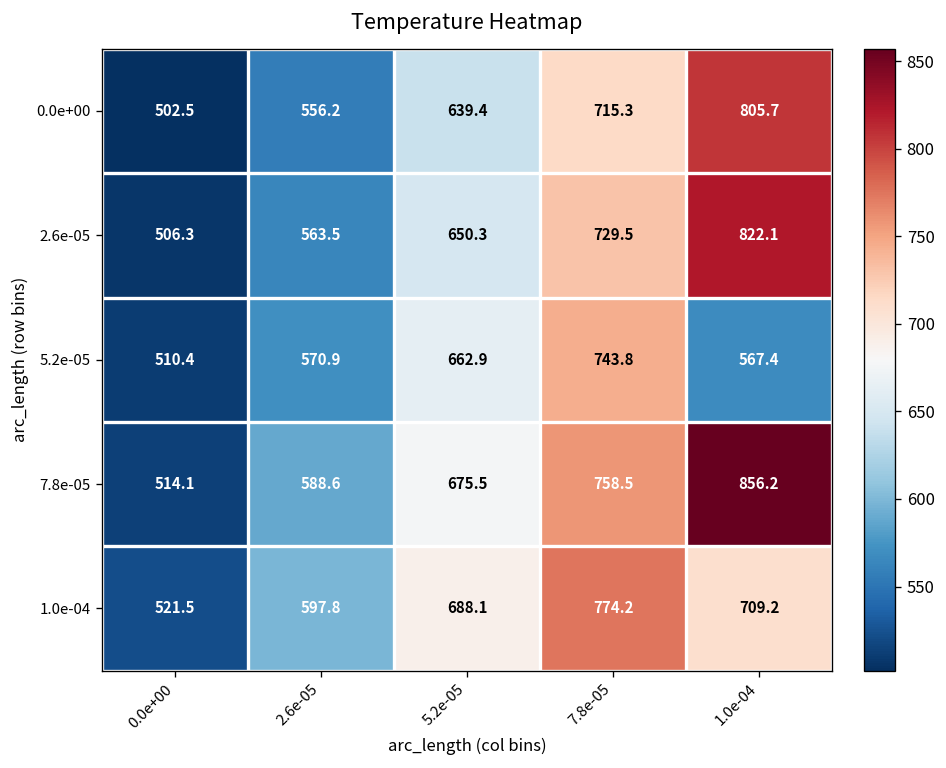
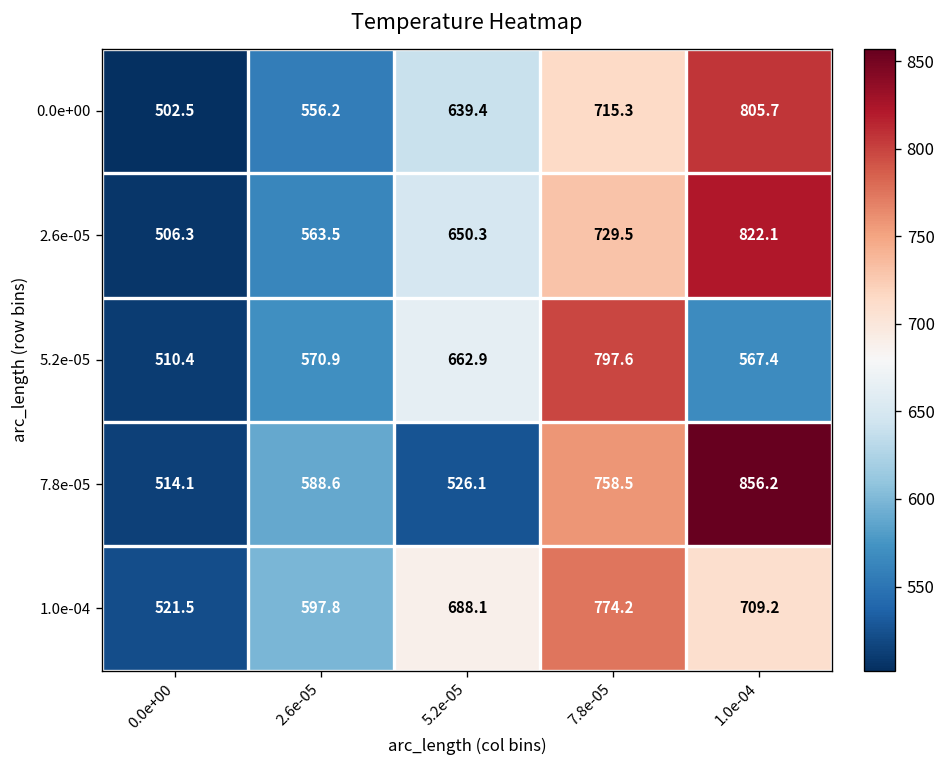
  {
    "0.0e+00": {
      "0.0e+00": 502.5,
      "2.6e-05": 556.2,
      "5.2e-05": 639.4,
      "7.8e-05": 715.3,
      "1.0e-04": 805.7
    },
    "2.6e-05": {
      "0.0e+00": 506.3,
      "2.6e-05": 563.5,
      "5.2e-05": 650.3,
      "7.8e-05": 729.5,
      "1.0e-04": 822.1
    },
    "5.2e-05": {
      "0.0e+00": 510.4,
      "2.6e-05": 570.9,
      "5.2e-05": 662.9,
-     "7.8e-05": 743.8,
+     "7.8e-05": 797.6,
      "1.0e-04": 567.4
    },
    "7.8e-05": {
      "0.0e+00": 514.1,
      "2.6e-05": 588.6,
-     "5.2e-05": 675.5,
+     "5.2e-05": 526.1,
      "7.8e-05": 758.5,
      "1.0e-04": 856.2
    },
    "1.0e-04": {
      "0.0e+00": 521.5,
      "2.6e-05": 597.8,
      "5.2e-05": 688.1,
      "7.8e-05": 774.2,
      "1.0e-04": 709.2
    }
  }
